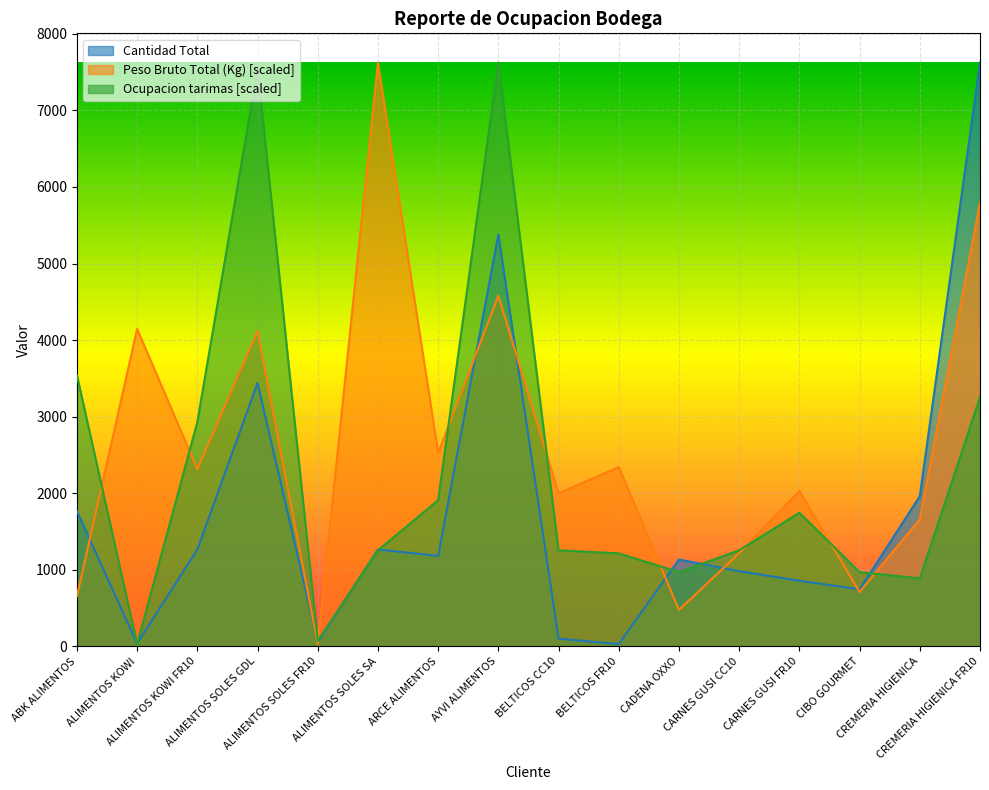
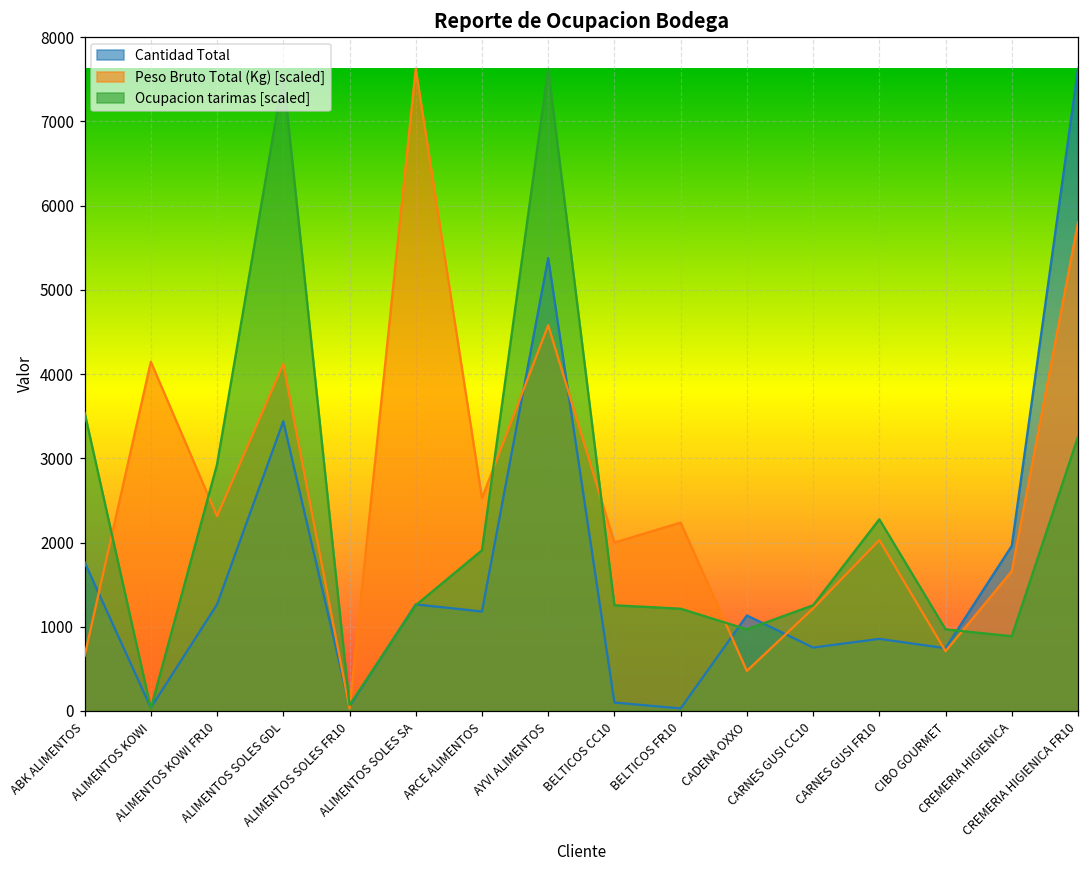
  {
    "Cantidad Total": {
      "ABK ALIMENTOS": 1800,
      "ALIMENTOS KOWI FR10": 1300,
      "ALIMENTOS SOLES GDL": 3400,
      "ARCE ALIMENTOS": 1200,
      "AYVI ALIMENTOS": 5400,
      "BELTICOS CC10": 100,
      "BELTICOS FR10": 0,
      "CADENA OXXO": 1100,
-     "CARNES GUSI CC10": 1000,
+     "CARNES GUSI CC10": 800,
      "CARNES GUSI FR10": 900,
      "CIBO GOURMET": 700,
      "CREMERIA HIGIENICA": 2000,
      "CREMERIA HIGIENICA FR10": 7600
    },
    "Peso Bruto Total (Kg) [scaled]": {
      "ABK ALIMENTOS": 700,
      "ALIMENTOS KOWI": 4100,
      "ALIMENTOS KOWI FR10": 2300,
      "ALIMENTOS SOLES GDL": 4100,
      "ALIMENTOS SOLES SA": 7600,
      "ARCE ALIMENTOS": 2500,
      "AYVI ALIMENTOS": 4600,
      "BELTICOS CC10": 2000,
-     "BELTICOS FR10": 2300,
+     "BELTICOS FR10": 2200,
      "CADENA OXXO": 500,
      "CARNES GUSI CC10": 1200,
      "CARNES GUSI FR10": 2000,
      "CIBO GOURMET": 700,
      "CREMERIA HIGIENICA": 1700,
      "CREMERIA HIGIENICA FR10": 5800
    },
    "Ocupacion tarimas [scaled]": {
      "ABK ALIMENTOS": 3500,
      "ALIMENTOS KOWI FR10": 2900,
      "ARCE ALIMENTOS": 1900,
      "AYVI ALIMENTOS": 7600,
      "BELTICOS CC10": 1300,
      "BELTICOS FR10": 1200,
      "CADENA OXXO": 1000,
      "CARNES GUSI CC10": 1300,
-     "CARNES GUSI FR10": 1700,
+     "CARNES GUSI FR10": 2300,
      "CIBO GOURMET": 1000,
      "CREMERIA HIGIENICA": 900,
      "CREMERIA HIGIENICA FR10": 3300
    }
  }
